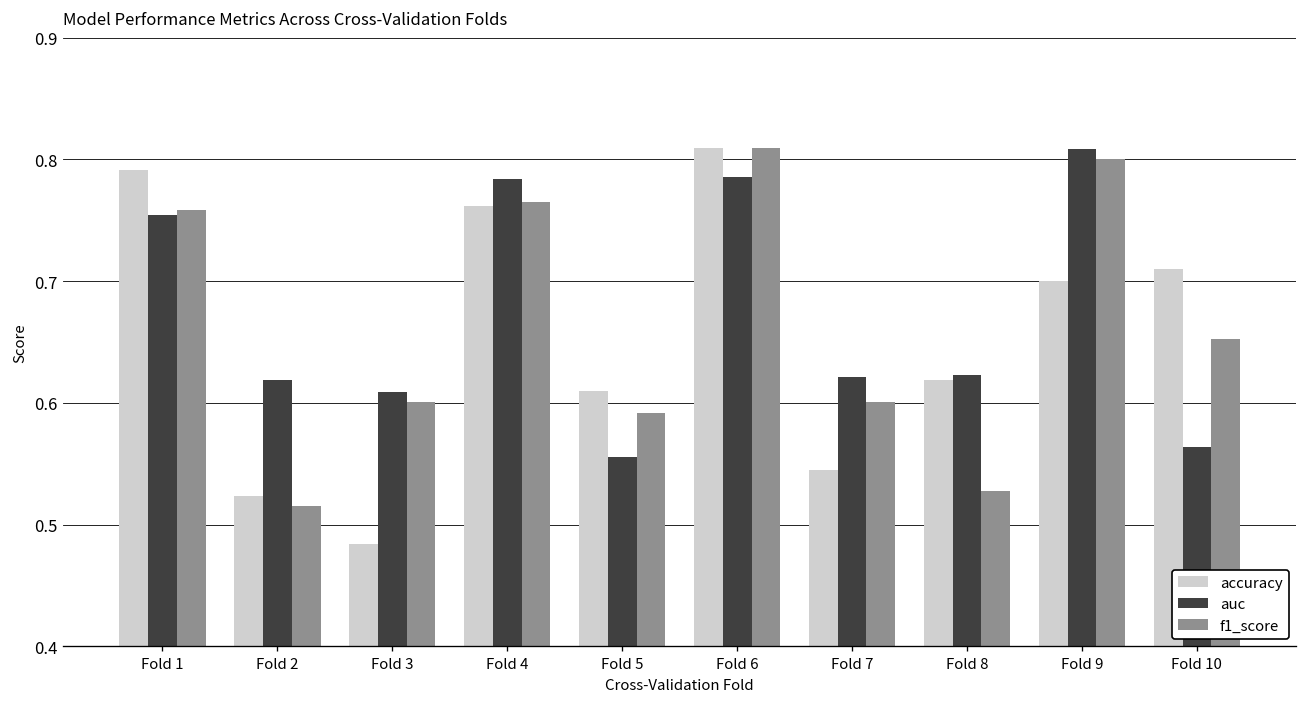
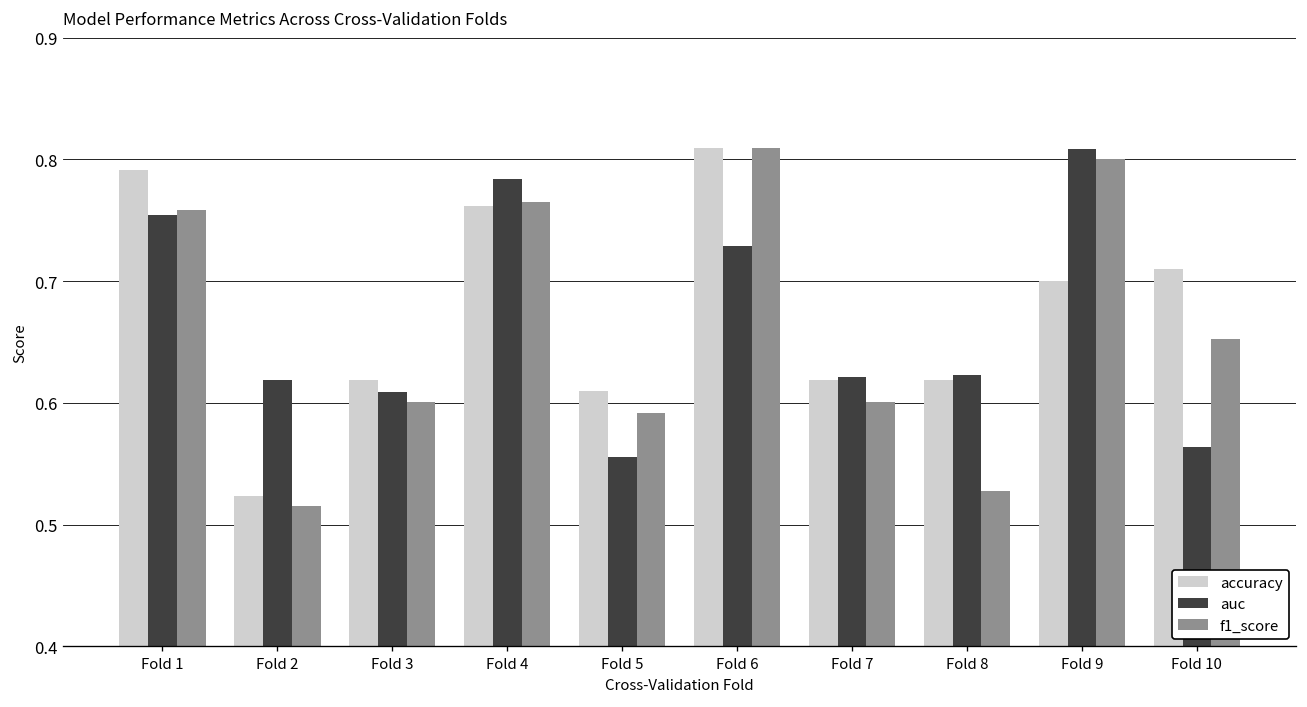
  {
    "accuracy": {
      "Fold 1": 0.791,
      "Fold 2": 0.524,
-     "Fold 3": 0.484,
+     "Fold 3": 0.619,
      "Fold 4": 0.762,
      "Fold 5": 0.609,
      "Fold 6": 0.810,
-     "Fold 7": 0.545,
+     "Fold 7": 0.619,
      "Fold 8": 0.619,
      "Fold 9": 0.700,
      "Fold 10": 0.710
    },
    "auc": {
      "Fold 1": 0.754,
      "Fold 2": 0.619,
      "Fold 3": 0.609,
      "Fold 4": 0.784,
      "Fold 5": 0.555,
-     "Fold 6": 0.786,
+     "Fold 6": 0.729,
      "Fold 7": 0.621,
      "Fold 8": 0.623,
      "Fold 9": 0.808,
      "Fold 10": 0.563
    },
    "f1_score": {
      "Fold 1": 0.758,
      "Fold 2": 0.515,
      "Fold 3": 0.601,
      "Fold 4": 0.765,
      "Fold 5": 0.592,
      "Fold 6": 0.810,
      "Fold 7": 0.601,
      "Fold 8": 0.527,
      "Fold 9": 0.800,
      "Fold 10": 0.653
    }
  }
